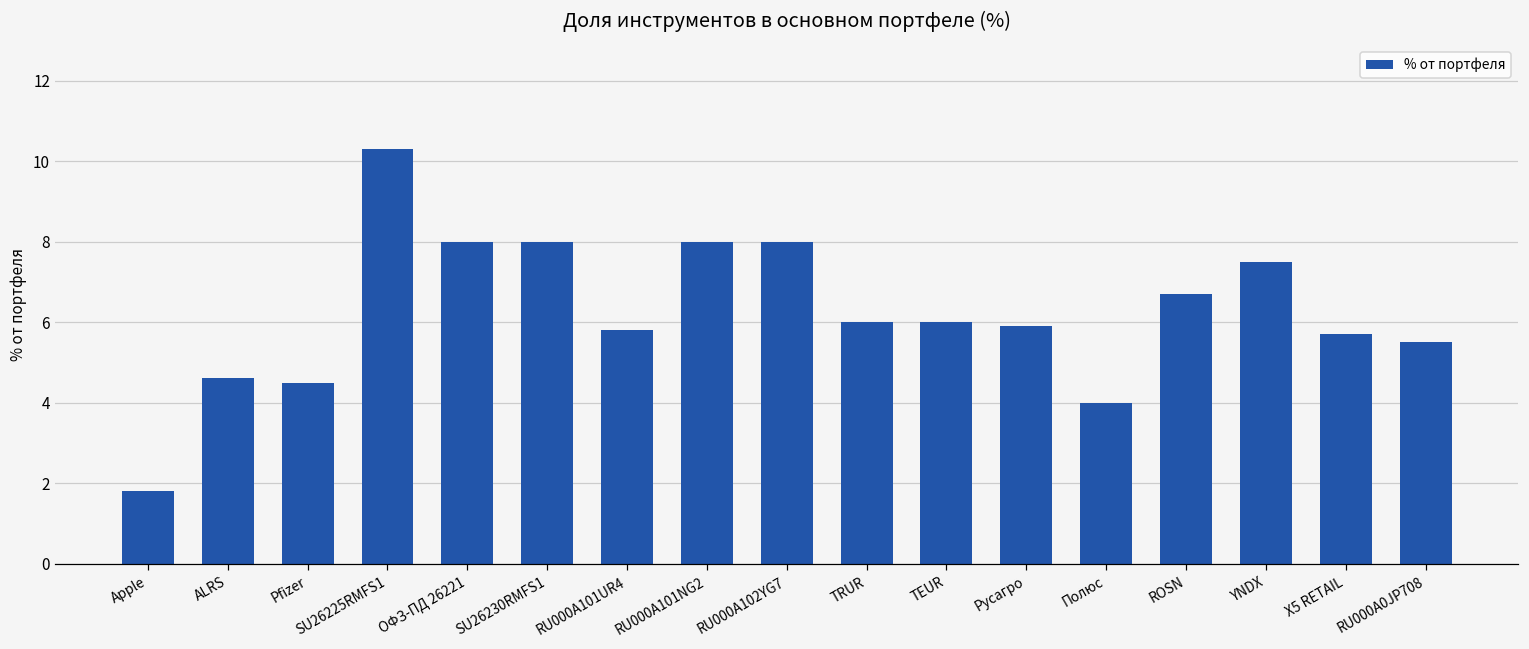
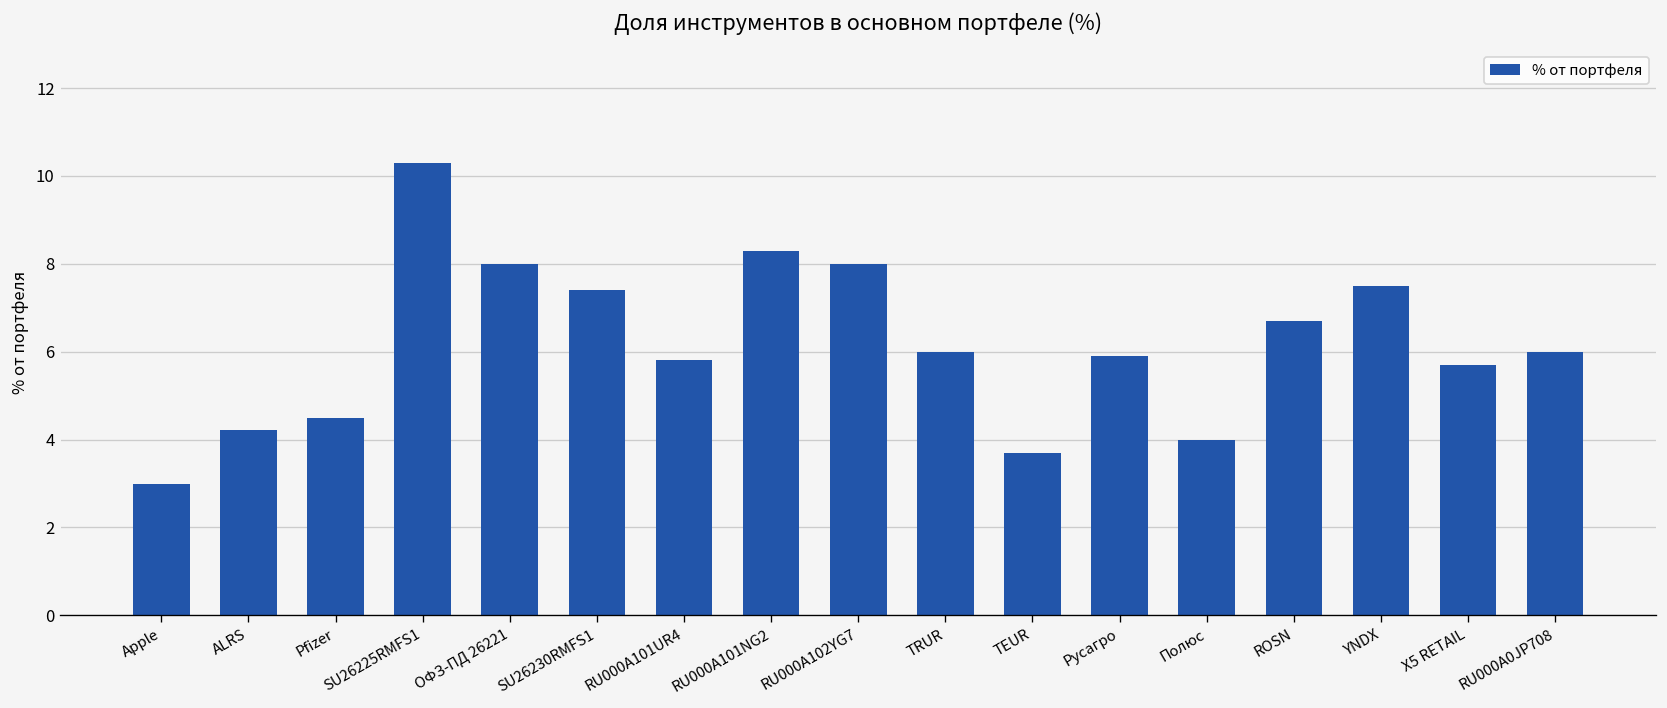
  {
-   "Apple": 1.8,
-   "ALRS": 4.6,
+   "Apple": 3.0,
+   "ALRS": 4.2,
    "Pfizer": 4.5,
    "SU26225RMFS1": 10.3,
    "ОФЗ-ПД 26221": 8.0,
-   "SU26230RMFS1": 8.0,
+   "SU26230RMFS1": 7.4,
    "RU000A101UR4": 5.8,
-   "RU000A101NG2": 8.0,
+   "RU000A101NG2": 8.3,
    "RU000A102YG7": 8.0,
    "TRUR": 6.0,
-   "TEUR": 6.0,
+   "TEUR": 3.7,
    "Русагро": 5.9,
    "Полюс": 4.0,
    "ROSN": 6.7,
    "YNDX": 7.5,
    "X5 RETAIL": 5.7,
-   "RU000A0JP708": 5.5
+   "RU000A0JP708": 6.0
  }
